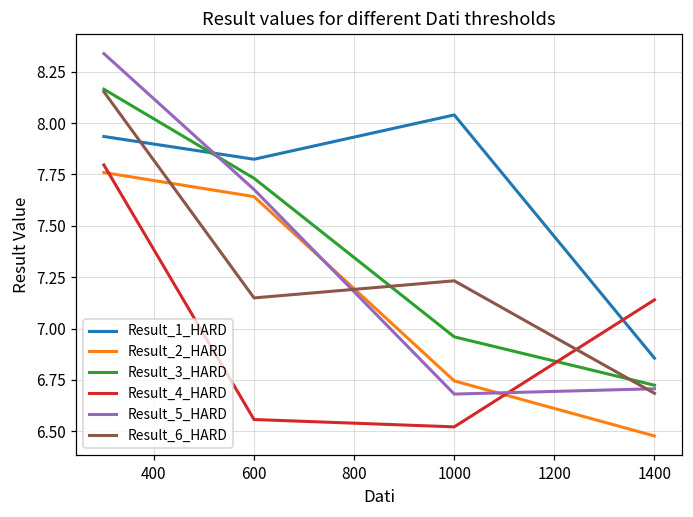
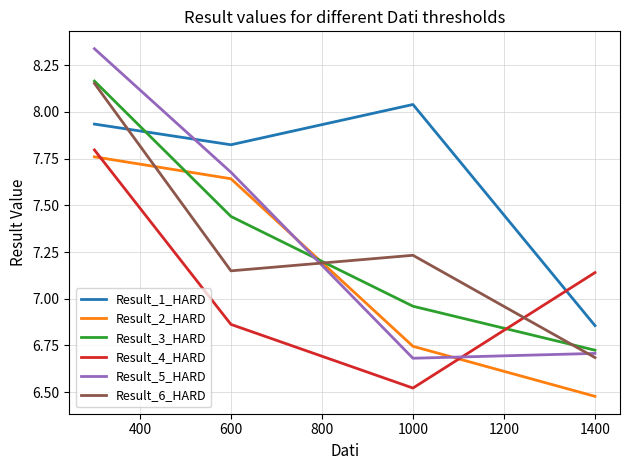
  {
    "Result_1_HARD": {
      "600": 7.82,
      "1000": 8.04,
      "1400": 6.86
    },
    "Result_2_HARD": {
      "600": 7.64,
      "1000": 6.75,
      "1400": 6.48
    },
    "Result_3_HARD": {
-     "600": 7.73,
+     "600": 7.44,
      "1000": 6.96,
      "1400": 6.72
    },
    "Result_4_HARD": {
-     "600": 6.56,
+     "600": 6.86,
      "1000": 6.52,
      "1400": 7.14
    },
    "Result_5_HARD": {
      "600": 7.68,
      "1000": 6.68,
      "1400": 6.71
    },
    "Result_6_HARD": {
      "600": 7.15,
      "1000": 7.23,
      "1400": 6.69
    }
  }
